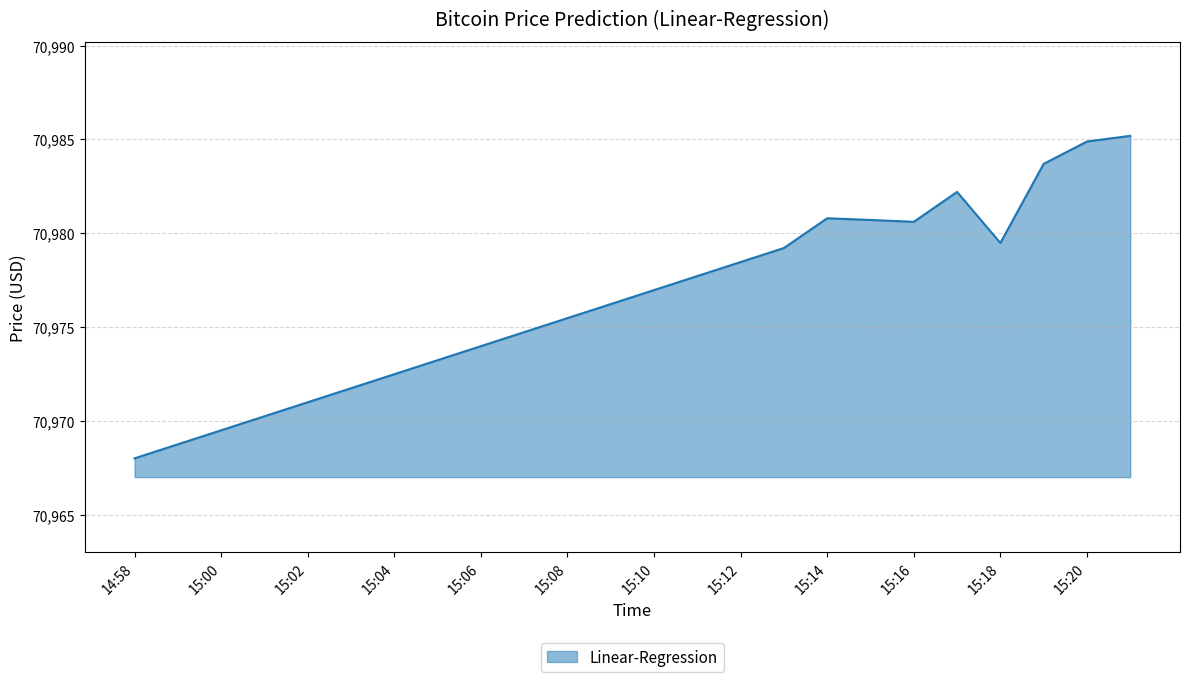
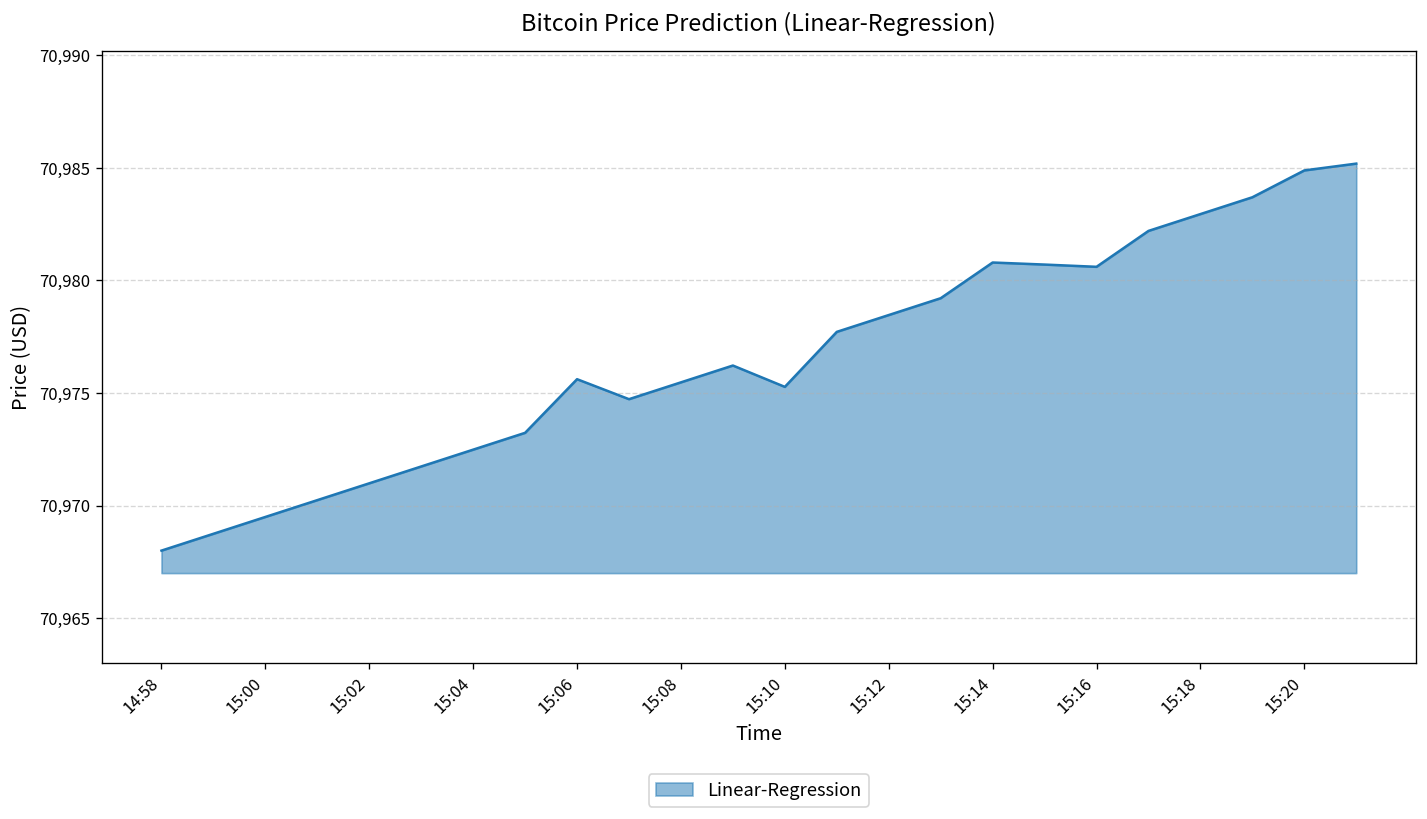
  {
    "14:58": "70,968.0",
    "15:00": "70,969.5",
    "15:02": "70,971.0",
    "15:04": "70,972.5",
-   "15:06": "70,974.0",
+   "15:06": "70,975.6",
    "15:08": "70,975.5",
-   "15:10": "70,977.0",
+   "15:10": "70,975.3",
    "15:12": "70,978.5",
    "15:14": "70,980.8",
    "15:16": "70,980.6",
-   "15:18": "70,979.5",
+   "15:18": "70,983.0",
    "15:20": "70,984.9"
  }
